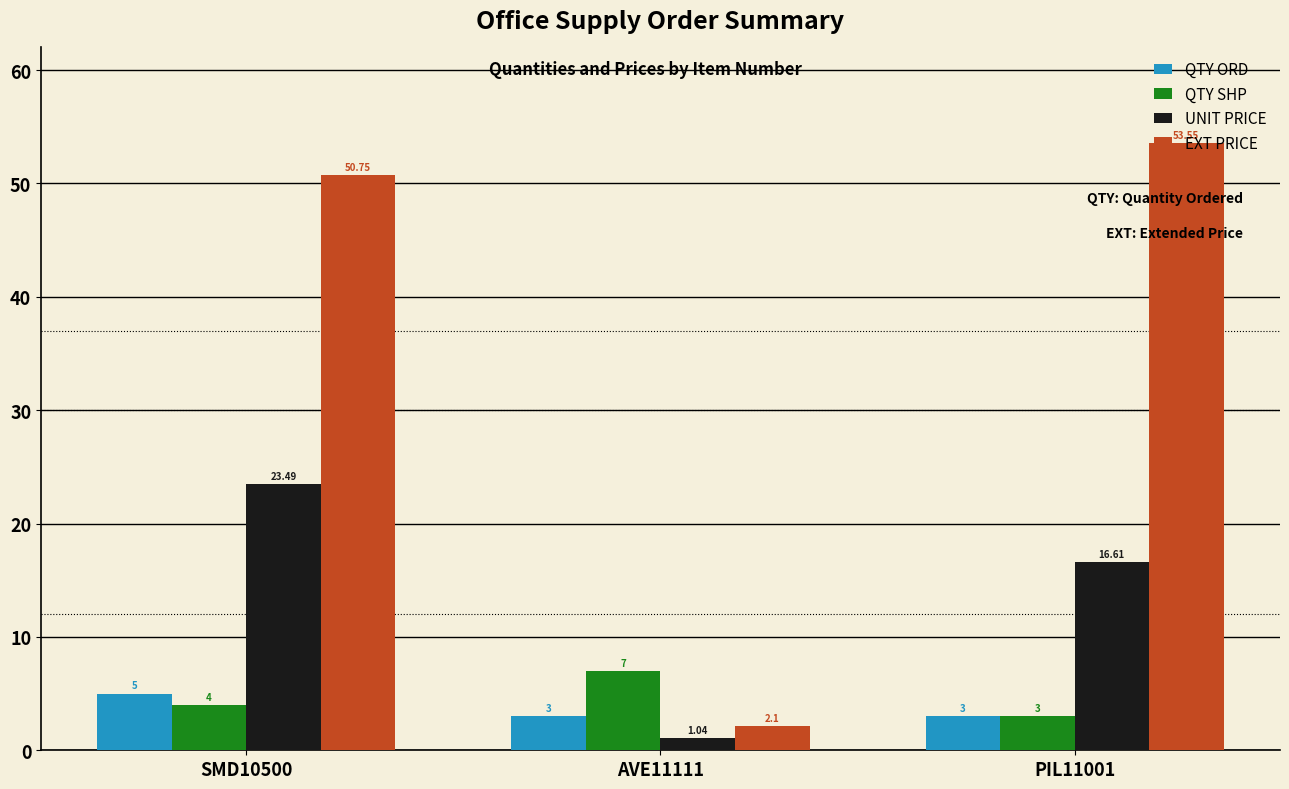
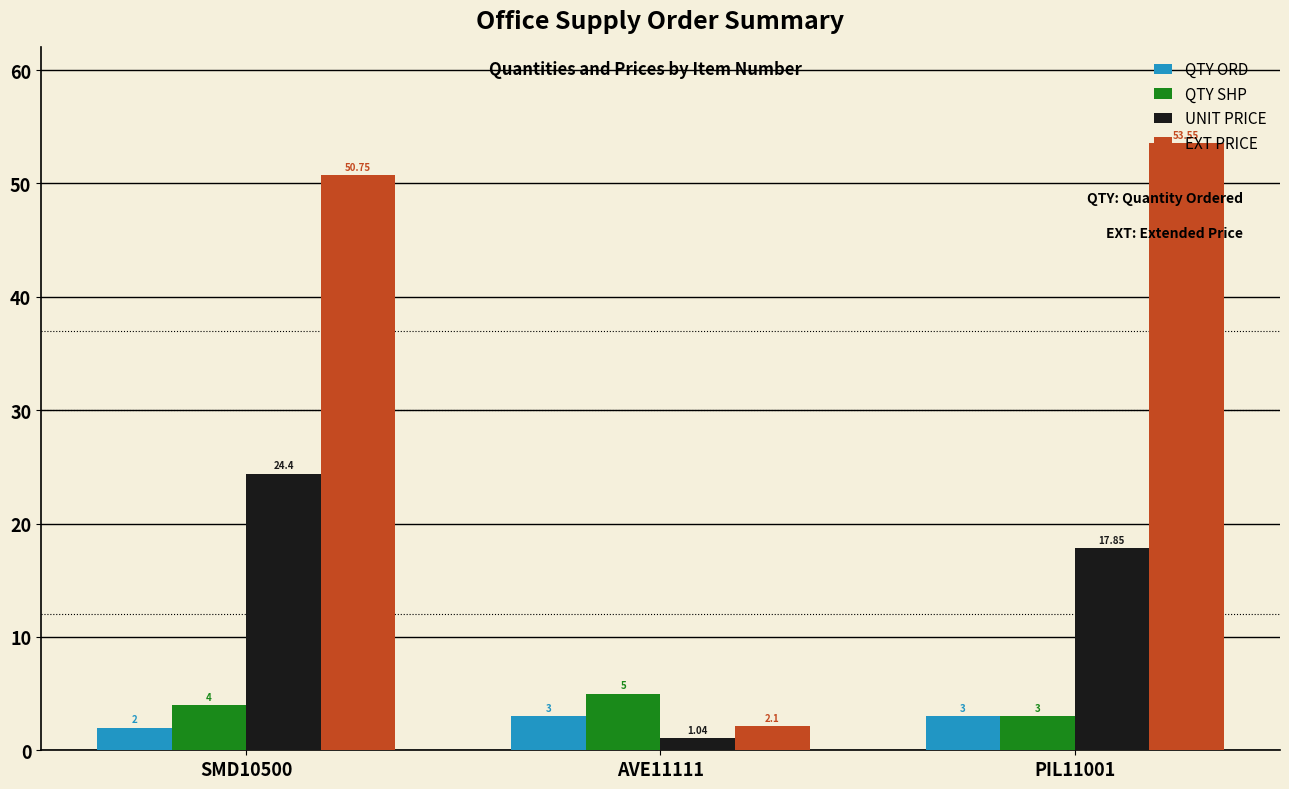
  {
    "QTY ORD": {
-     "SMD10500": 5,
+     "SMD10500": 2,
      "AVE11111": 3,
      "PIL11001": 3
    },
    "QTY SHP": {
      "SMD10500": 4,
-     "AVE11111": 7,
+     "AVE11111": 5,
      "PIL11001": 3
    },
    "UNIT PRICE": {
-     "SMD10500": 23.49,
+     "SMD10500": 24.4,
      "AVE11111": 1.04,
-     "PIL11001": 16.61
+     "PIL11001": 17.85
    },
    "EXT PRICE": {
      "SMD10500": 50.75,
      "AVE11111": 2.1,
      "PIL11001": 53.55
    }
  }
